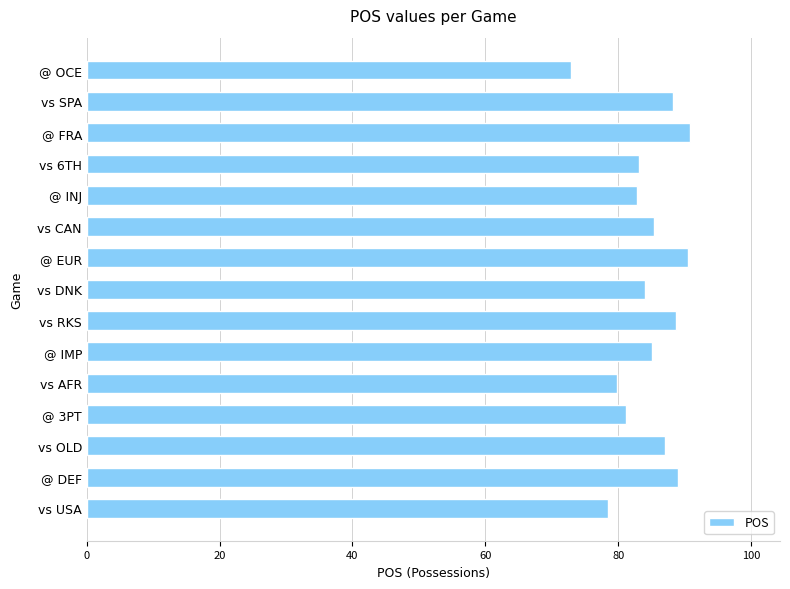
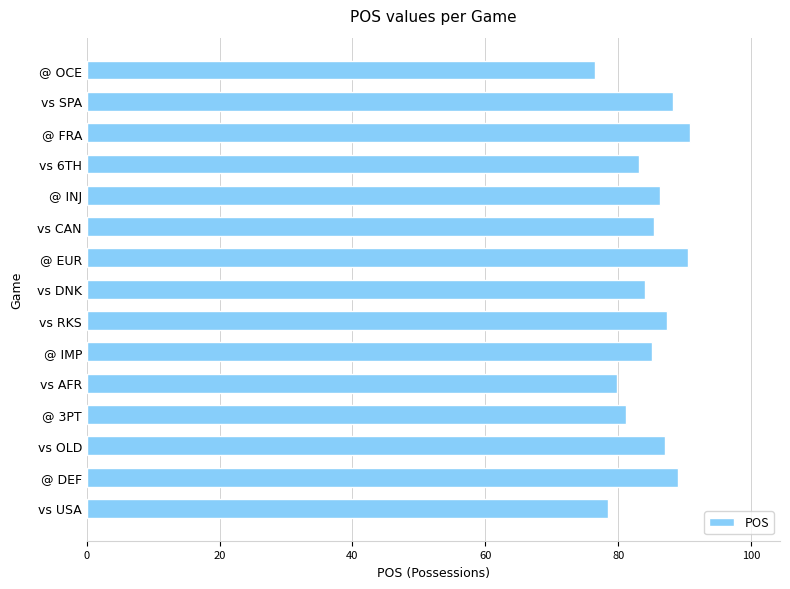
  {
-   "@ OCE": 73,
+   "@ OCE": 77,
    "vs SPA": 88,
    "@ FRA": 91,
    "vs 6TH": 83,
-   "@ INJ": 83,
+   "@ INJ": 86,
    "vs CAN": 85,
    "@ EUR": 90,
    "vs DNK": 84,
-   "vs RKS": 89,
+   "vs RKS": 87,
    "@ IMP": 85,
    "vs AFR": 80,
    "@ 3PT": 81,
    "vs OLD": 87,
    "@ DEF": 89,
    "vs USA": 78
  }
